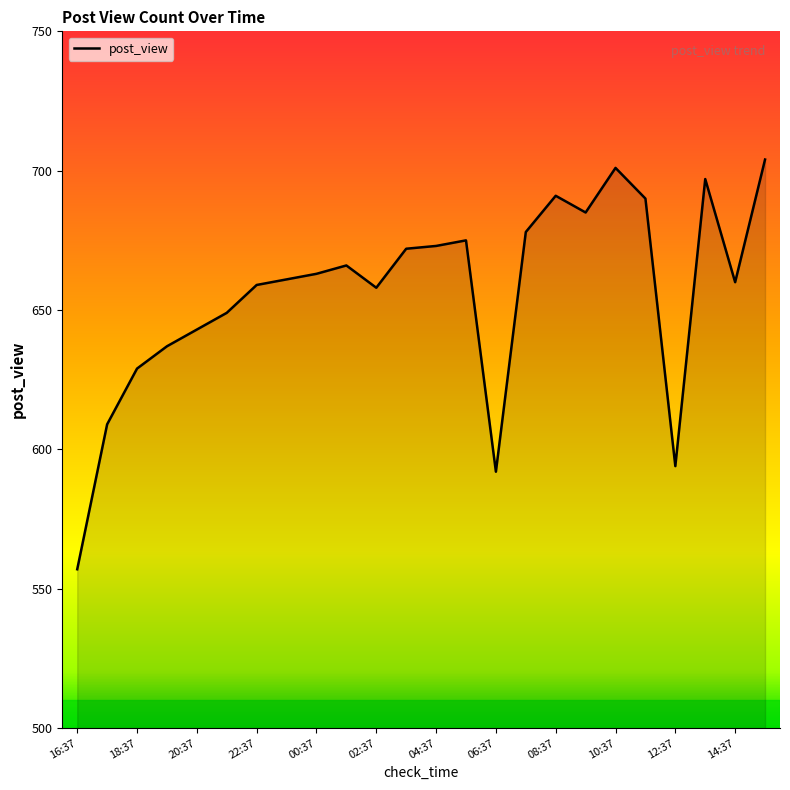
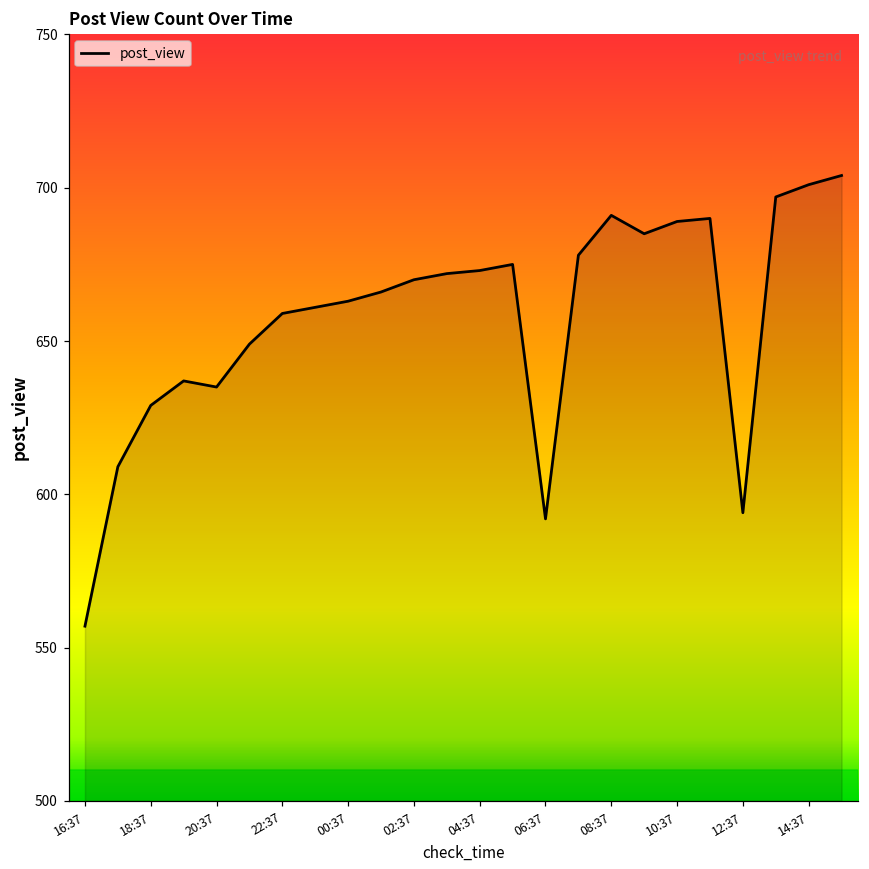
  {
    "16:37": 557,
    "18:37": 629,
-   "20:37": 643,
+   "20:37": 635,
    "22:37": 659,
    "00:37": 663,
-   "02:37": 658,
+   "02:37": 670,
    "04:37": 673,
    "06:37": 592,
    "08:37": 691,
-   "10:37": 701,
+   "10:37": 689,
    "12:37": 594,
-   "14:37": 660
+   "14:37": 701
  }
